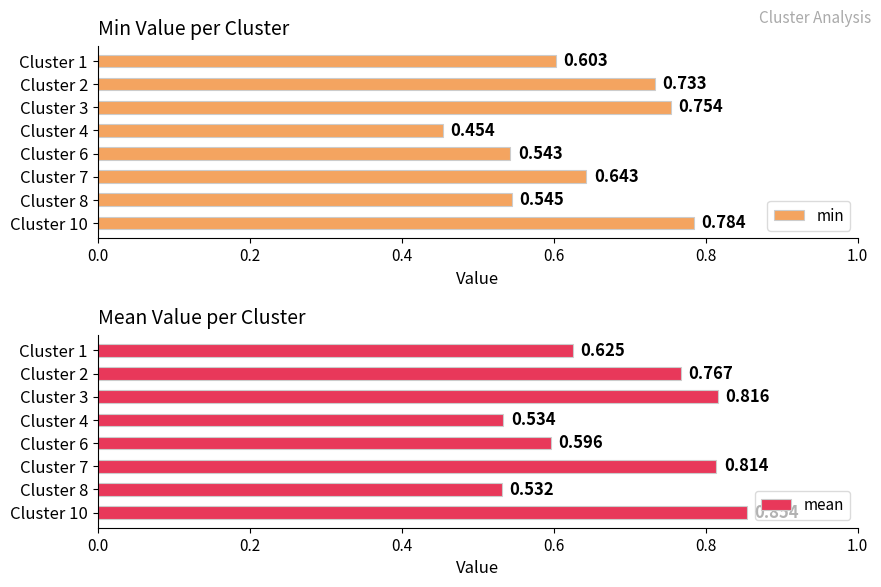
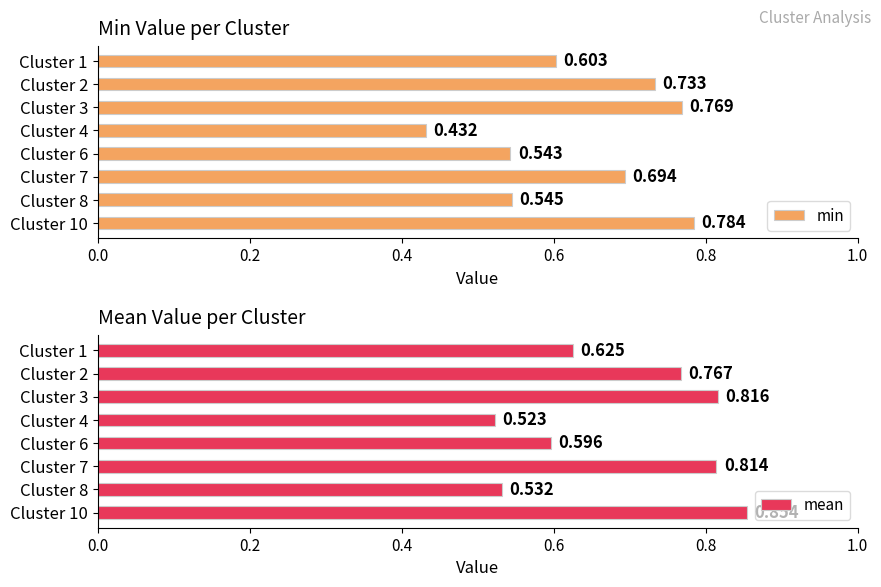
  {
    "Min Value per Cluster": {
      "Cluster 1": 0.603,
      "Cluster 2": 0.733,
-     "Cluster 3": 0.754,
-     "Cluster 4": 0.454,
+     "Cluster 3": 0.769,
+     "Cluster 4": 0.432,
      "Cluster 6": 0.543,
-     "Cluster 7": 0.643,
+     "Cluster 7": 0.694,
      "Cluster 8": 0.545,
      "Cluster 10": 0.784
    },
    "Mean Value per Cluster": {
      "Cluster 1": 0.625,
      "Cluster 2": 0.767,
      "Cluster 3": 0.816,
-     "Cluster 4": 0.534,
+     "Cluster 4": 0.523,
      "Cluster 6": 0.596,
      "Cluster 7": 0.814,
      "Cluster 8": 0.532
    }
  }
